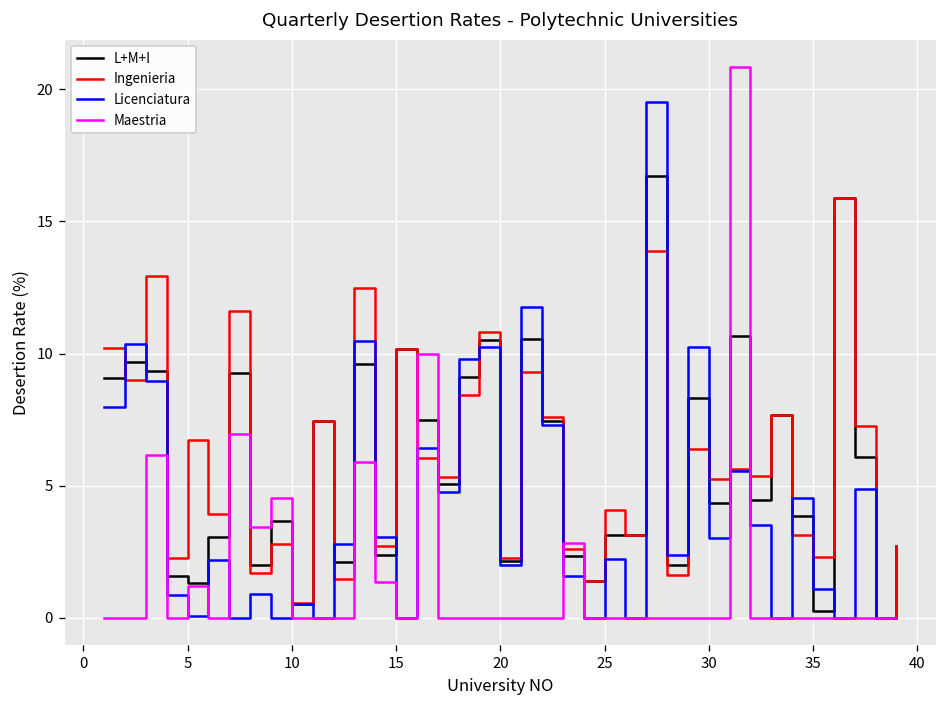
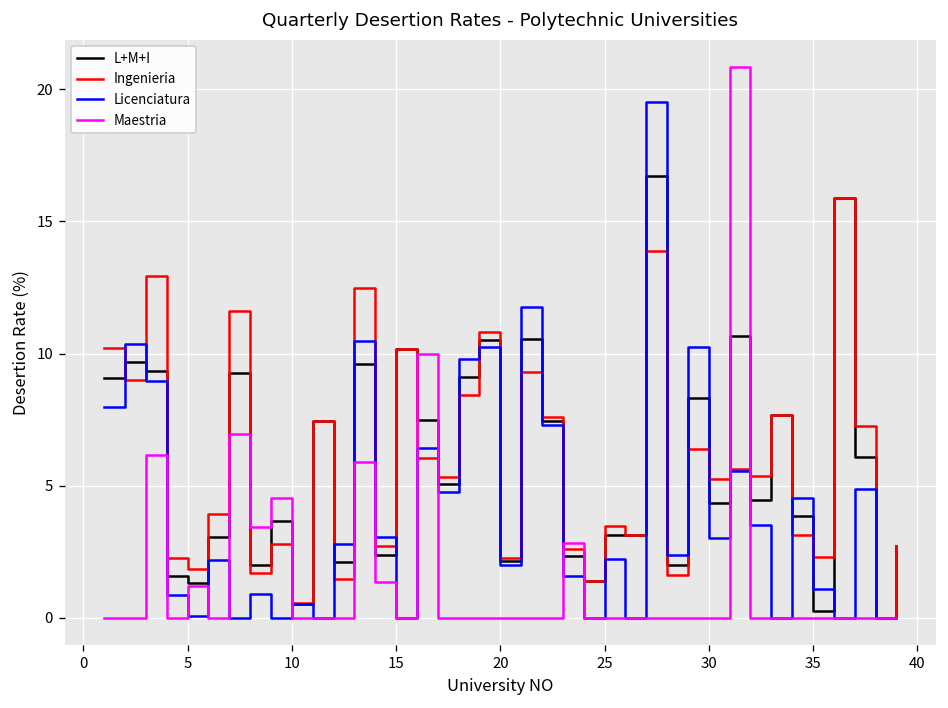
  {
    "L+M+I": {
      "5": 1.3,
      "20": 2.1,
      "25": 3.1,
      "30": 4.3,
      "35": 0.3
    },
    "Ingenieria": {
-     "5": 6.7,
+     "5": 1.8,
      "20": 2.3,
-     "25": 4.1,
+     "25": 3.5,
      "30": 5.3,
      "35": 2.3
    },
    "Licenciatura": {
      "5": 0.1,
      "20": 2.0,
      "25": 2.2,
      "30": 3.0,
      "35": 1.1
    },
    "Maestria": {
      "5": 1.2,
      "10": 0.0,
      "20": 0.0,
      "25": 0.0,
      "30": 0.0,
      "35": 0.0
    }
  }
